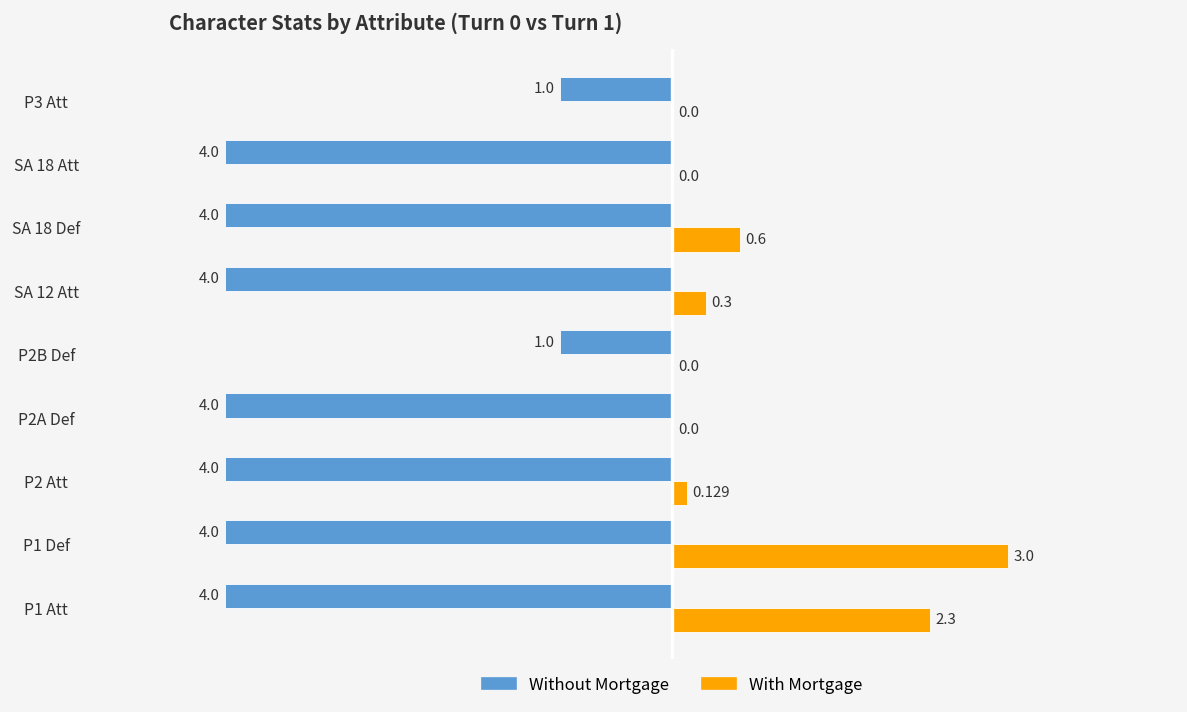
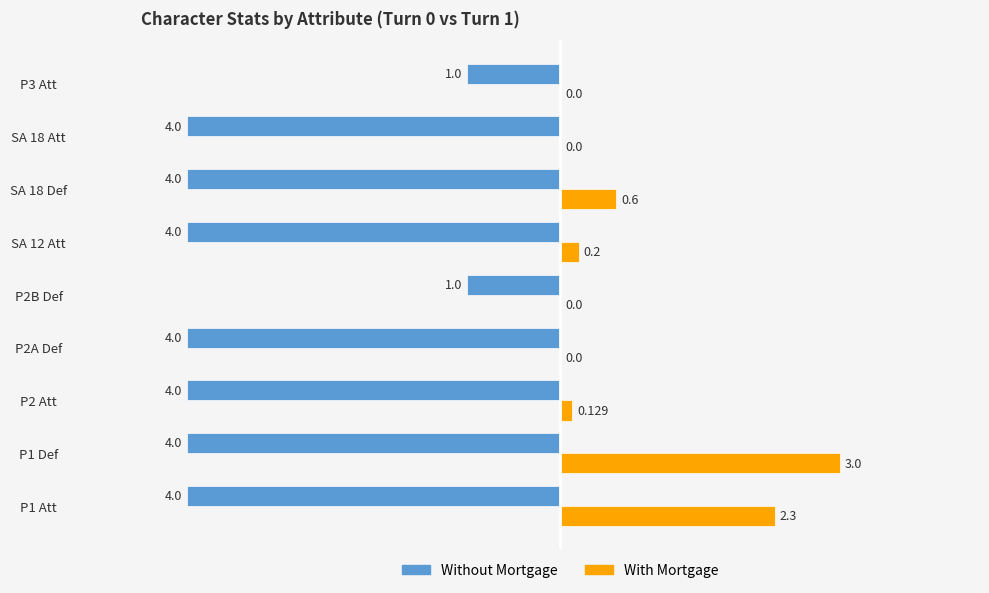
  {
    "With Mortgage": {
      "P3 Att": 0.0,
      "SA 18 Att": 0.0,
      "SA 18 Def": 0.6,
-     "SA 12 Att": 0.3,
+     "SA 12 Att": 0.2,
      "P2B Def": 0.0,
      "P2A Def": 0.0,
      "P2 Att": 0.129,
      "P1 Def": 3.0,
      "P1 Att": 2.3
    }
  }
